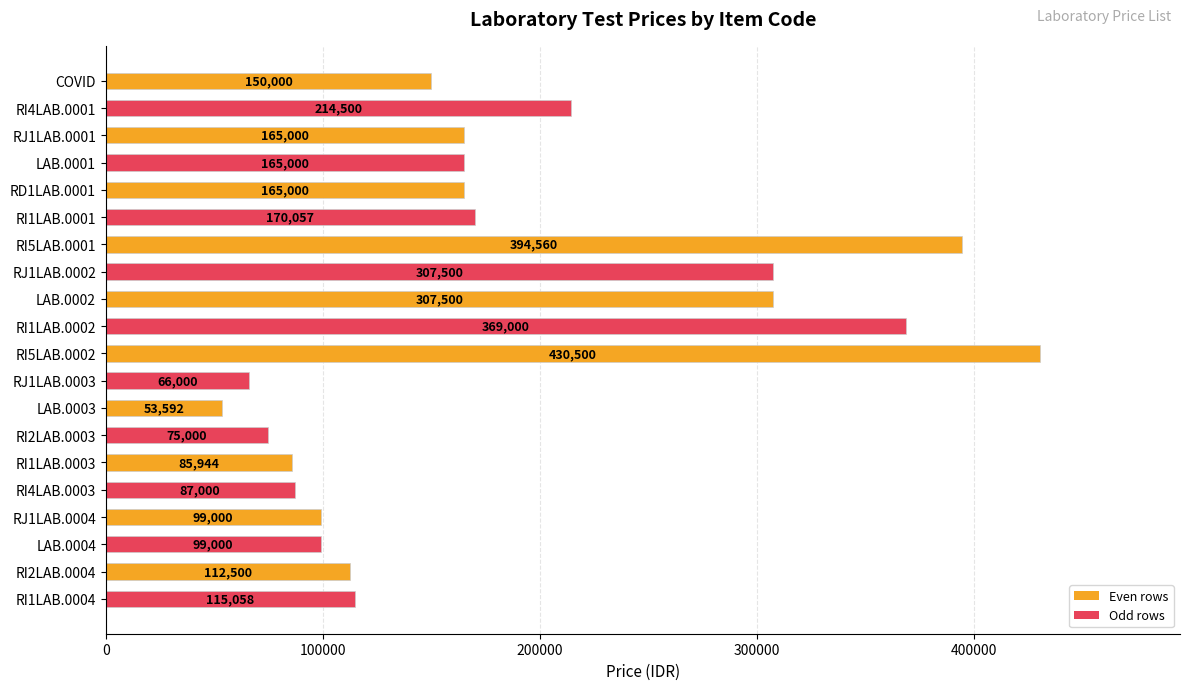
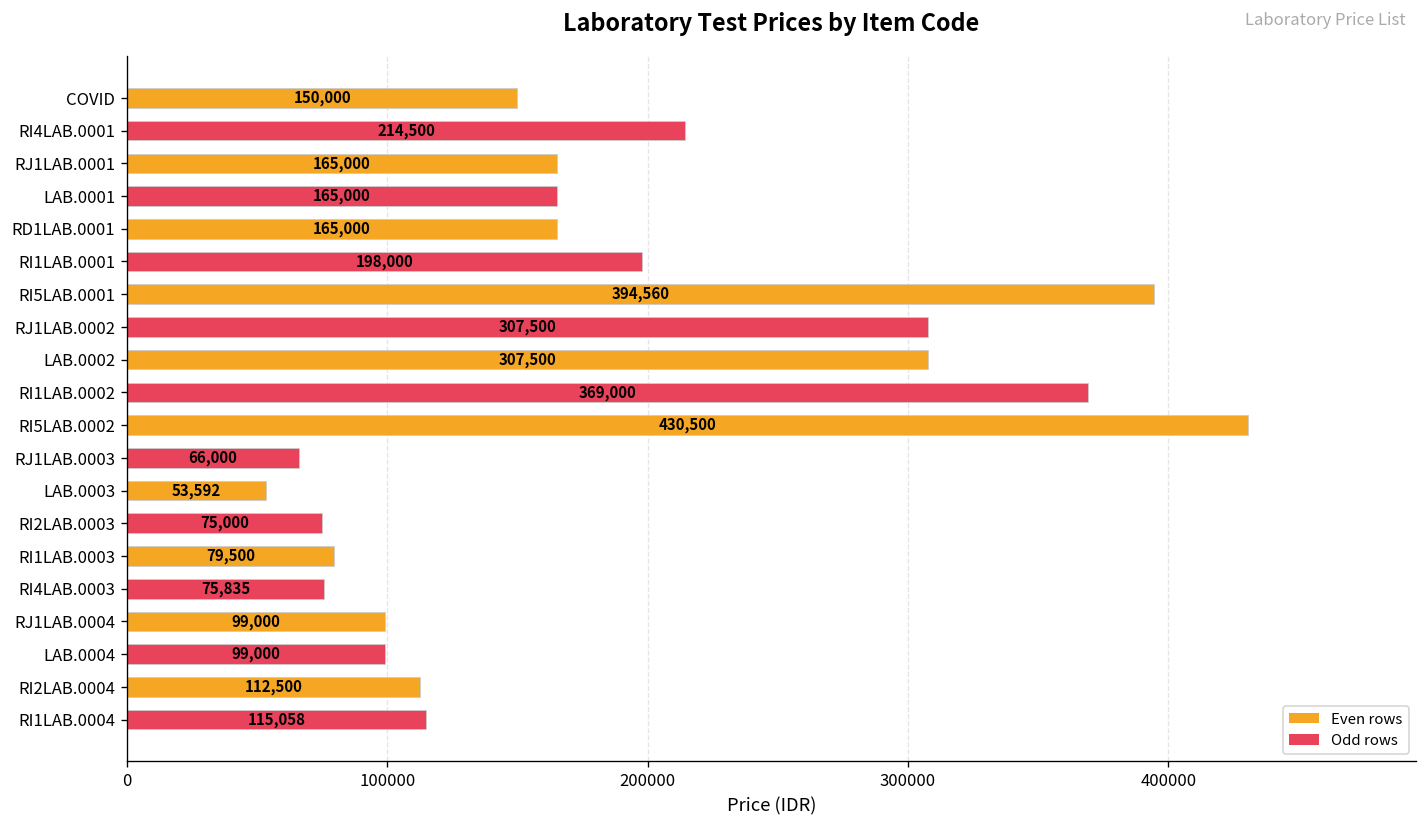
  {
    "COVID": "150,000",
    "RI4LAB.0001": "214,500",
    "RJ1LAB.0001": "165,000",
    "LAB.0001": "165,000",
    "RD1LAB.0001": "165,000",
-   "RI1LAB.0001": "170,057",
+   "RI1LAB.0001": "198,000",
    "RI5LAB.0001": "394,560",
    "RJ1LAB.0002": "307,500",
    "LAB.0002": "307,500",
    "RI1LAB.0002": "369,000",
    "RI5LAB.0002": "430,500",
    "RJ1LAB.0003": "66,000",
    "LAB.0003": "53,592",
    "RI2LAB.0003": "75,000",
-   "RI1LAB.0003": "85,944",
-   "RI4LAB.0003": "87,000",
+   "RI1LAB.0003": "79,500",
+   "RI4LAB.0003": "75,835",
    "RJ1LAB.0004": "99,000",
    "LAB.0004": "99,000",
    "RI2LAB.0004": "112,500",
    "RI1LAB.0004": "115,058"
  }
